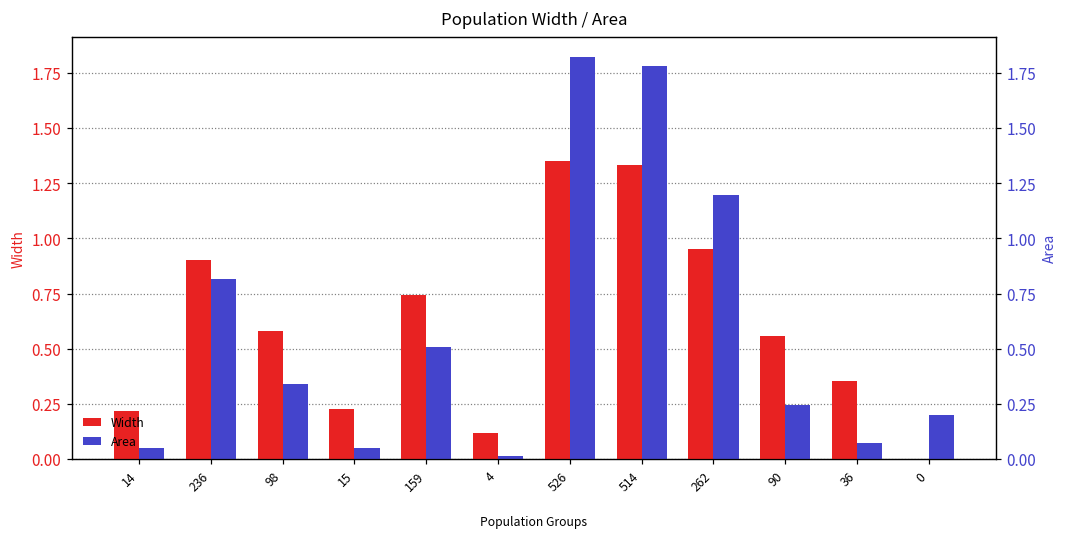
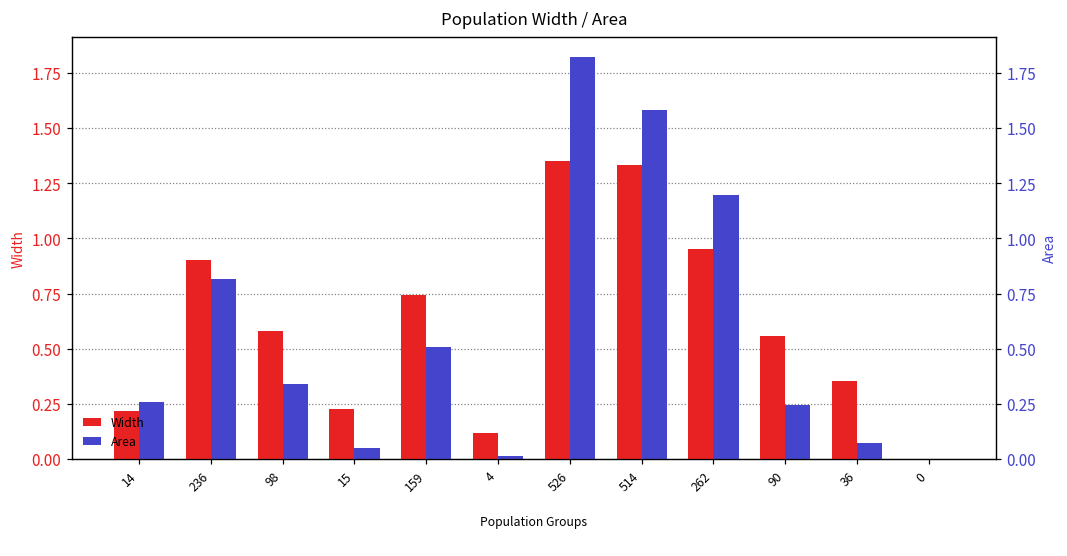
  {
    "Width": {
      "14": 0.22,
      "236": 0.90,
      "98": 0.58,
      "15": 0.23,
      "159": 0.74,
      "4": 0.12,
      "526": 1.35,
      "514": 1.33,
      "262": 0.95,
      "90": 0.56,
      "36": 0.35,
      "0": 0.00
    },
    "Area": {
-     "14": 0.05,
+     "14": 0.26,
      "236": 0.82,
      "98": 0.34,
      "15": 0.05,
      "159": 0.51,
      "4": 0.01,
      "526": 1.82,
-     "514": 1.78,
+     "514": 1.58,
      "262": 1.19,
      "90": 0.25,
      "36": 0.07,
-     "0": 0.2
+     "0": 0.0
    }
  }
